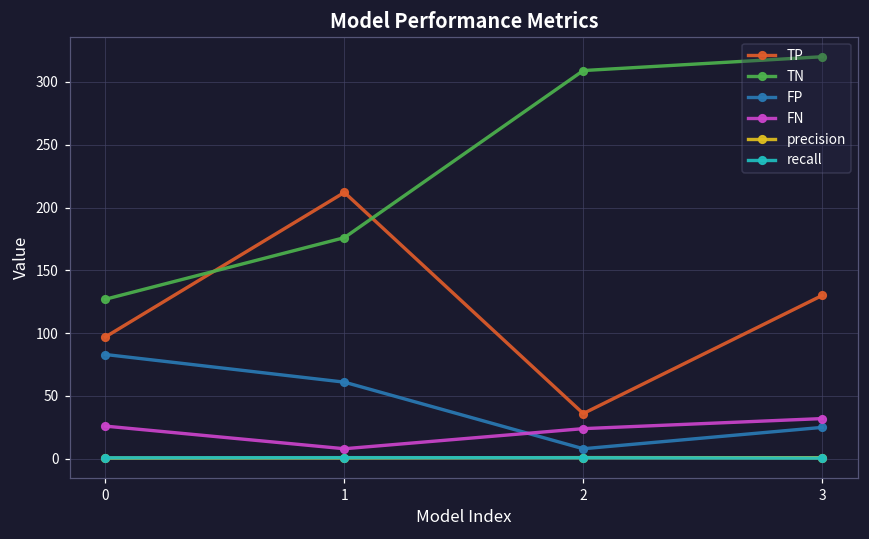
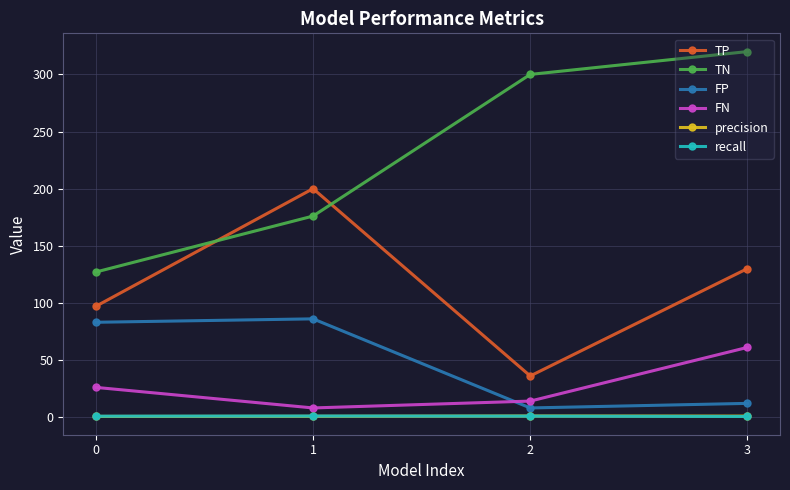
  {
    "TP": {
      "0": 97,
-     "1": 212,
+     "1": 200,
      "2": 36,
      "3": 130
    },
    "TN": {
      "0": 127,
      "1": 176,
-     "2": 309
+     "2": 300
    },
    "FP": {
      "0": 83,
-     "1": 61,
+     "1": 86,
      "2": 8,
-     "3": 25
+     "3": 12
    },
    "FN": {
      "0": 26,
      "1": 8,
-     "2": 24,
-     "3": 32
+     "2": 14,
+     "3": 61
    },
    "recall": {
      "0": 1,
      "1": 1,
      "2": 1,
      "3": 1
    }
  }
